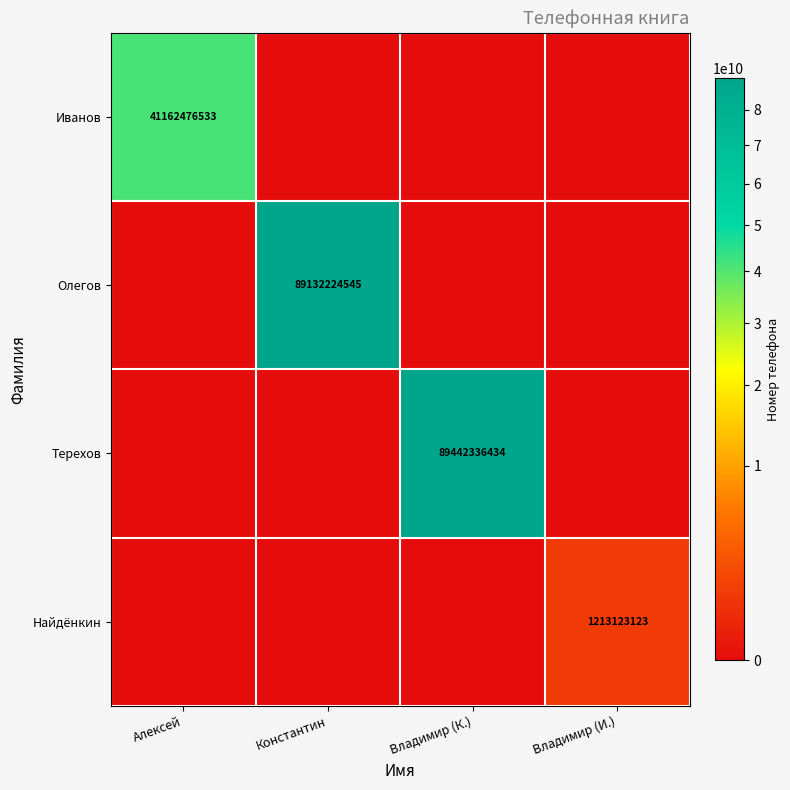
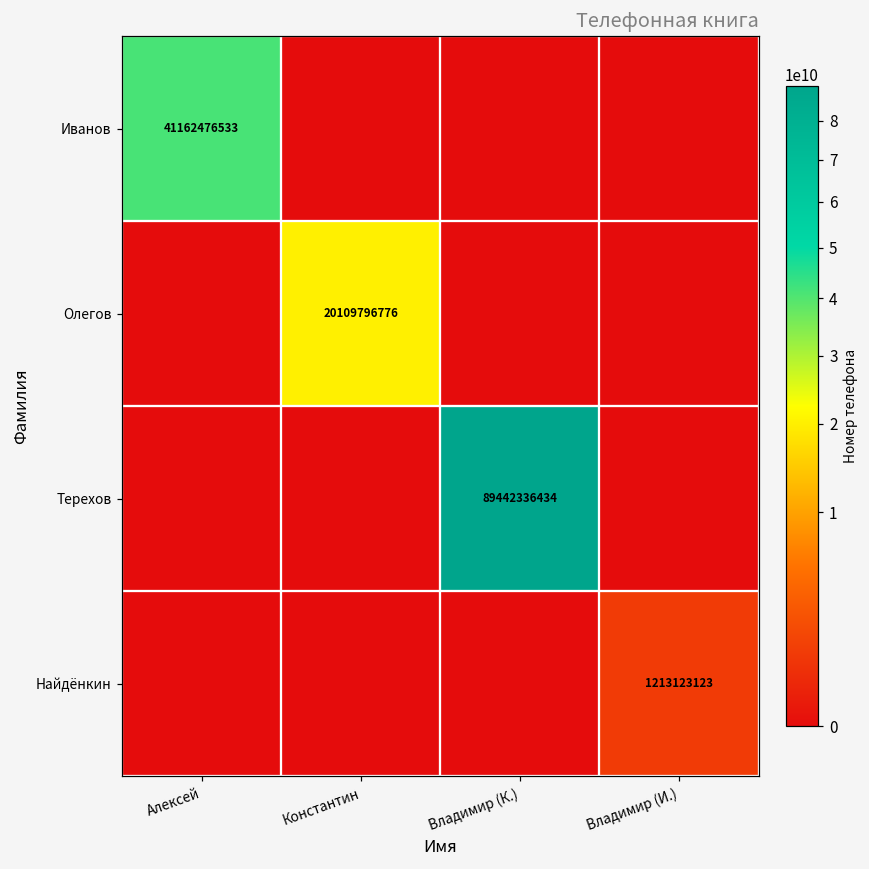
  {
    "Иванов": {
      "Алексей": 41162476533
    },
    "Олегов": {
-     "Константин": 89132224545
+     "Константин": 20109796776
    },
    "Терехов": {
      "Владимир (К.)": 89442336434
    },
    "Найдёнкин": {
      "Владимир (И.)": 1213123123
    }
  }
